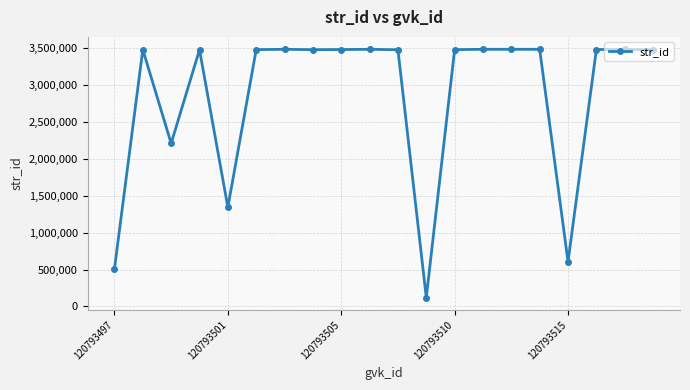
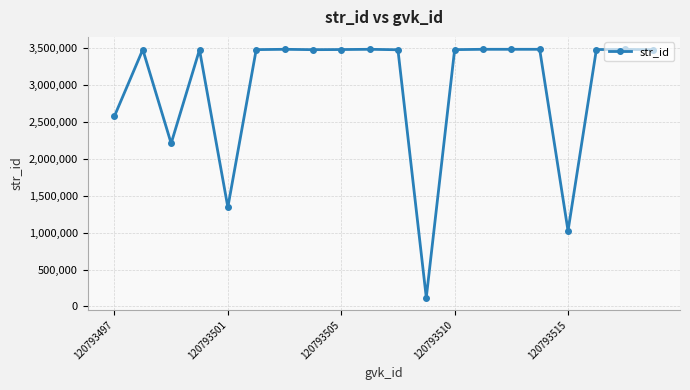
  {
-   "120793497": "500,000",
+   "120793497": "2,600,000",
    "120793501": "1,300,000",
    "120793505": "3,500,000",
    "120793510": "3,500,000",
-   "120793515": "600,000"
+   "120793515": "1,000,000"
  }
